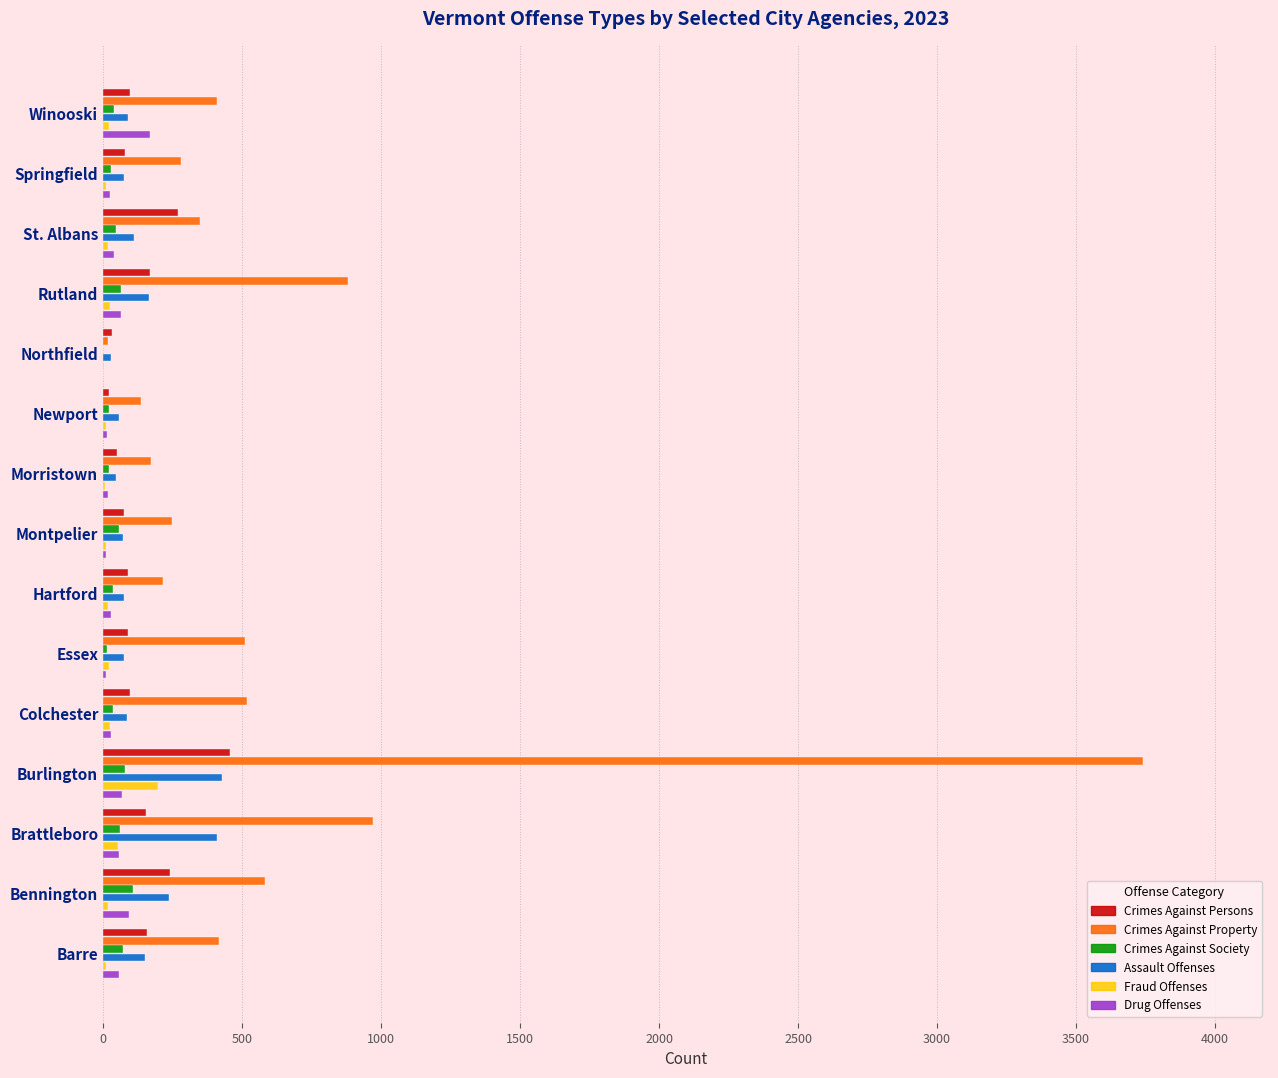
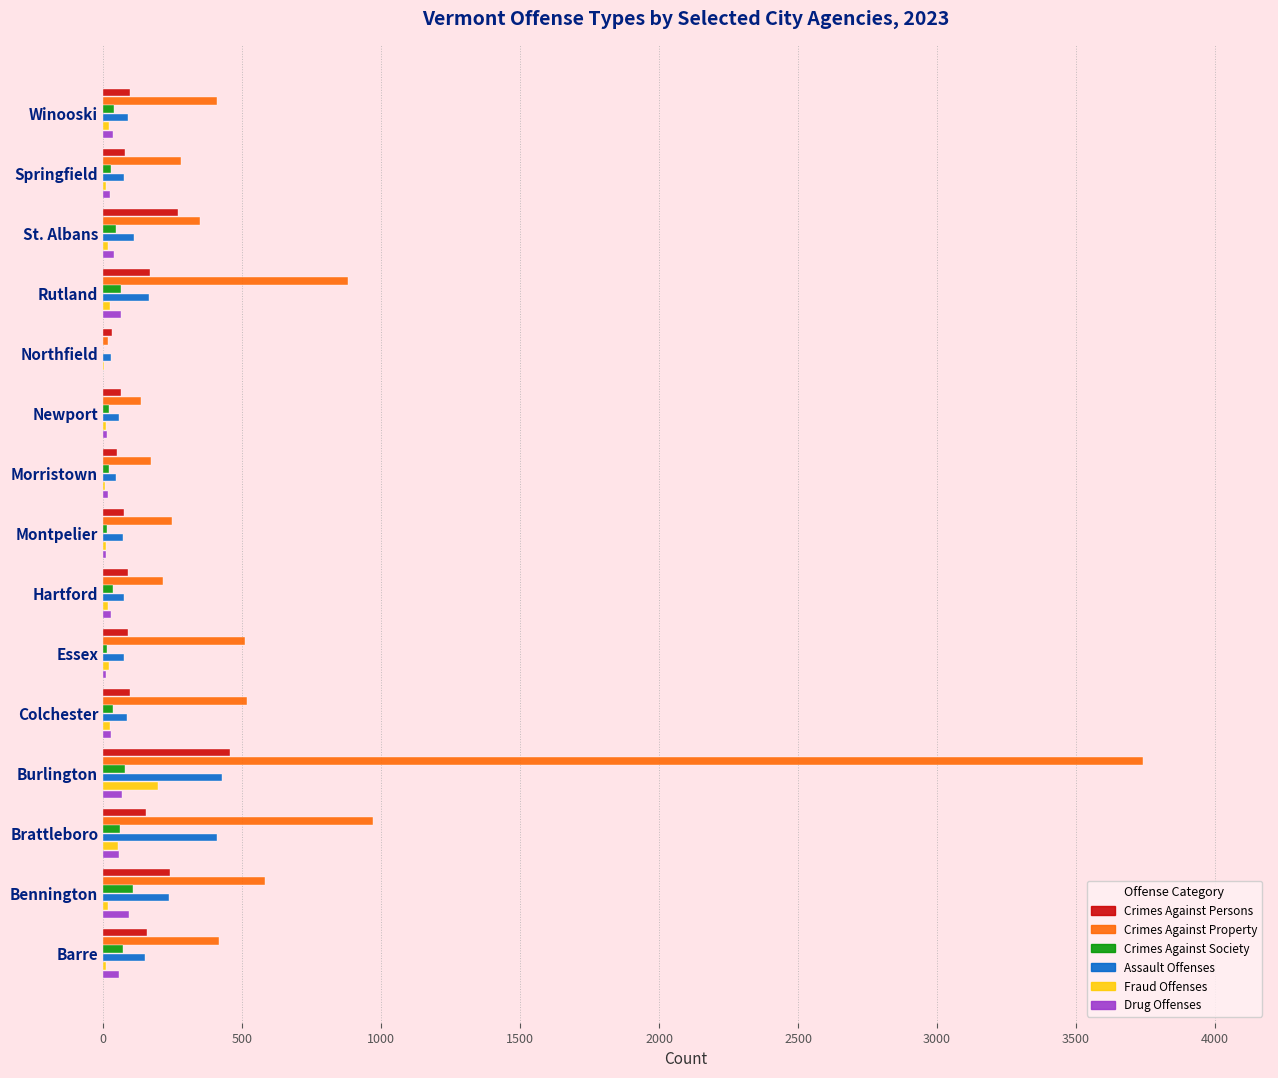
  {
    "Crimes Against Persons": {
      "Winooski": 100,
      "Springfield": 80,
      "St. Albans": 270,
      "Rutland": 170,
      "Northfield": 30,
-     "Newport": 20,
+     "Newport": 60,
      "Morristown": 50,
      "Montpelier": 80,
      "Hartford": 90,
      "Essex": 90,
      "Colchester": 100,
      "Burlington": 460,
      "Brattleboro": 150,
      "Bennington": 240,
      "Barre": 160
    },
    "Crimes Against Property": {
      "Winooski": 410,
      "Springfield": 280,
      "St. Albans": 350,
      "Rutland": 880,
      "Northfield": 20,
      "Newport": 140,
      "Morristown": 170,
      "Montpelier": 250,
      "Hartford": 220,
      "Essex": 510,
      "Colchester": 520,
      "Burlington": 3740,
      "Brattleboro": 970,
      "Bennington": 580,
      "Barre": 420
    },
    "Crimes Against Society": {
      "Winooski": 40,
      "Springfield": 30,
      "St. Albans": 50,
      "Rutland": 70,
      "Newport": 20,
      "Morristown": 20,
-     "Montpelier": 60,
+     "Montpelier": 20,
      "Hartford": 40,
      "Essex": 10,
      "Colchester": 40,
      "Burlington": 80,
      "Brattleboro": 60,
      "Bennington": 110,
      "Barre": 70
    },
    "Assault Offenses": {
      "Winooski": 90,
      "Springfield": 80,
      "St. Albans": 110,
      "Rutland": 170,
      "Northfield": 30,
      "Newport": 60,
      "Morristown": 50,
      "Montpelier": 70,
      "Hartford": 80,
      "Essex": 80,
      "Colchester": 90,
      "Burlington": 430,
      "Brattleboro": 410,
      "Bennington": 240,
      "Barre": 150
    },
    "Fraud Offenses": {
      "Winooski": 20,
      "Springfield": 10,
      "St. Albans": 20,
      "Rutland": 20,
      "Newport": 10,
      "Montpelier": 10,
      "Hartford": 20,
      "Essex": 20,
      "Colchester": 20,
      "Burlington": 200,
      "Brattleboro": 60,
      "Bennington": 20,
      "Barre": 10
    },
    "Drug Offenses": {
-     "Winooski": 170,
+     "Winooski": 40,
      "Springfield": 30,
      "St. Albans": 40,
      "Rutland": 60,
      "Northfield": 0,
      "Newport": 20,
      "Morristown": 20,
      "Montpelier": 10,
      "Hartford": 30,
      "Essex": 10,
      "Colchester": 30,
      "Burlington": 70,
      "Brattleboro": 60,
      "Bennington": 90,
      "Barre": 60
    }
  }
